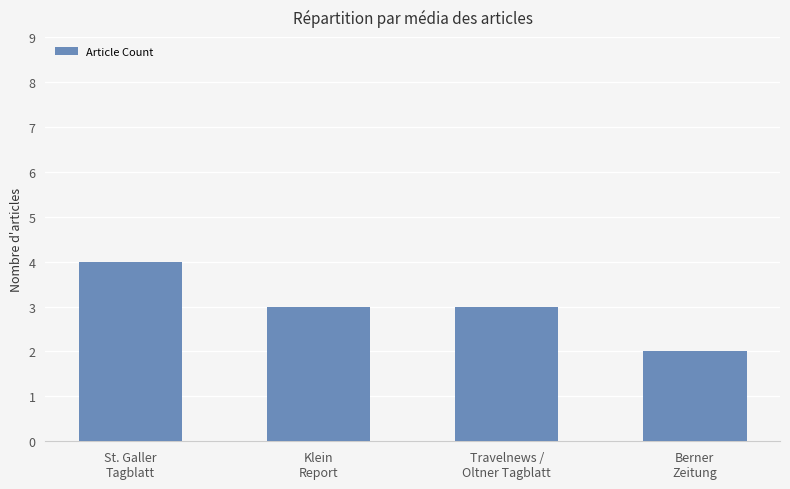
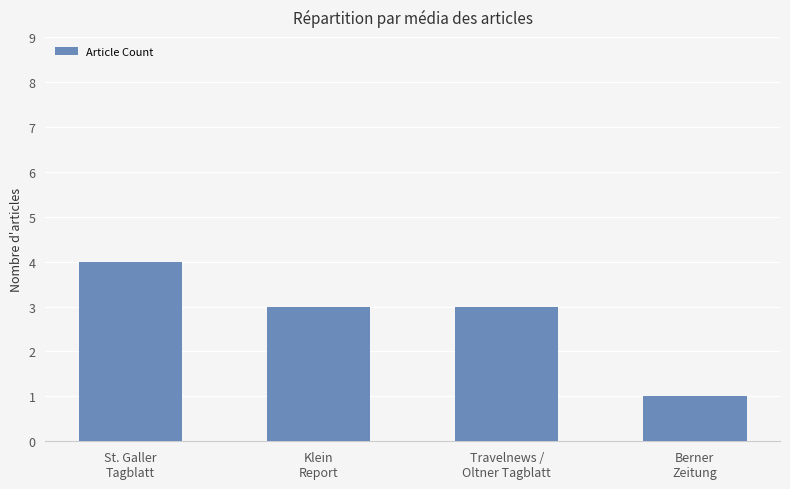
  {
    "St. Galler Tagblatt": 4,
    "Klein Report": 3,
    "Travelnews / Oltner Tagblatt": 3,
-   "Berner Zeitung": 2
+   "Berner Zeitung": 1
  }
